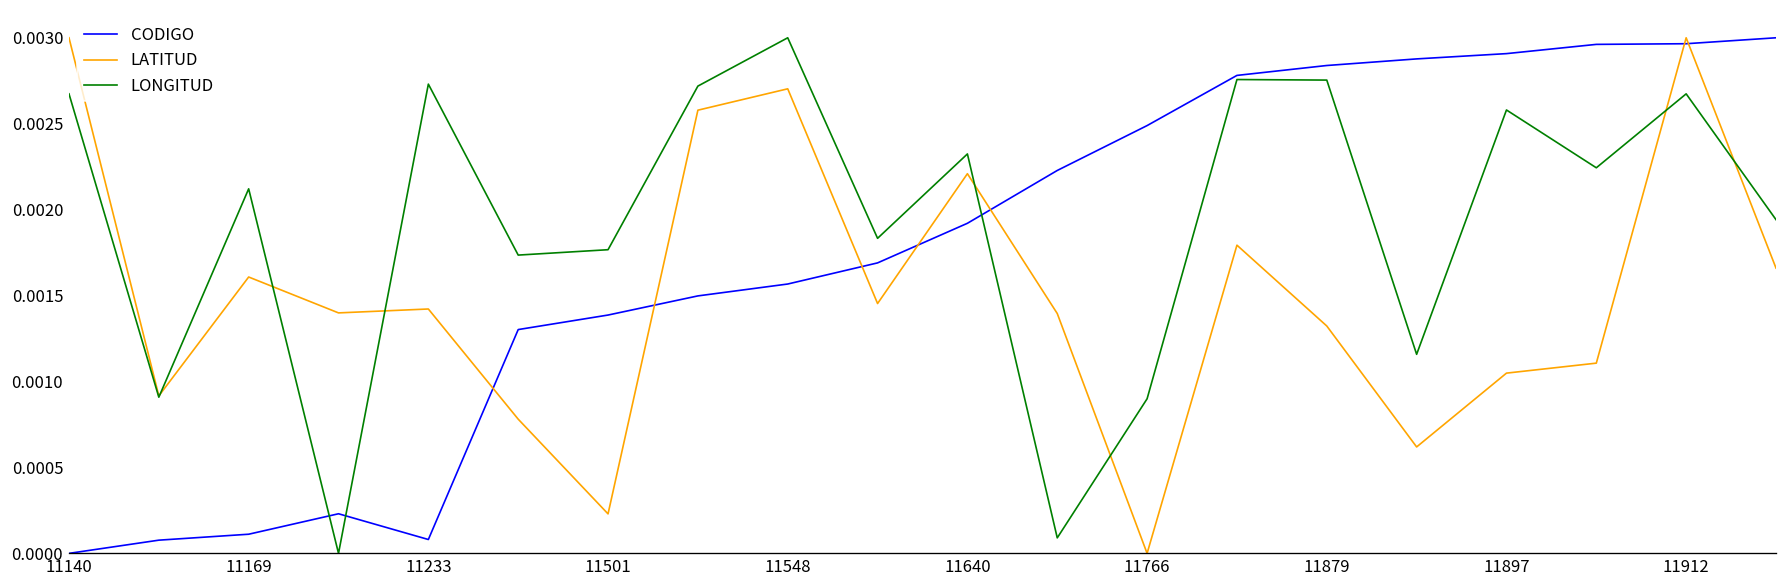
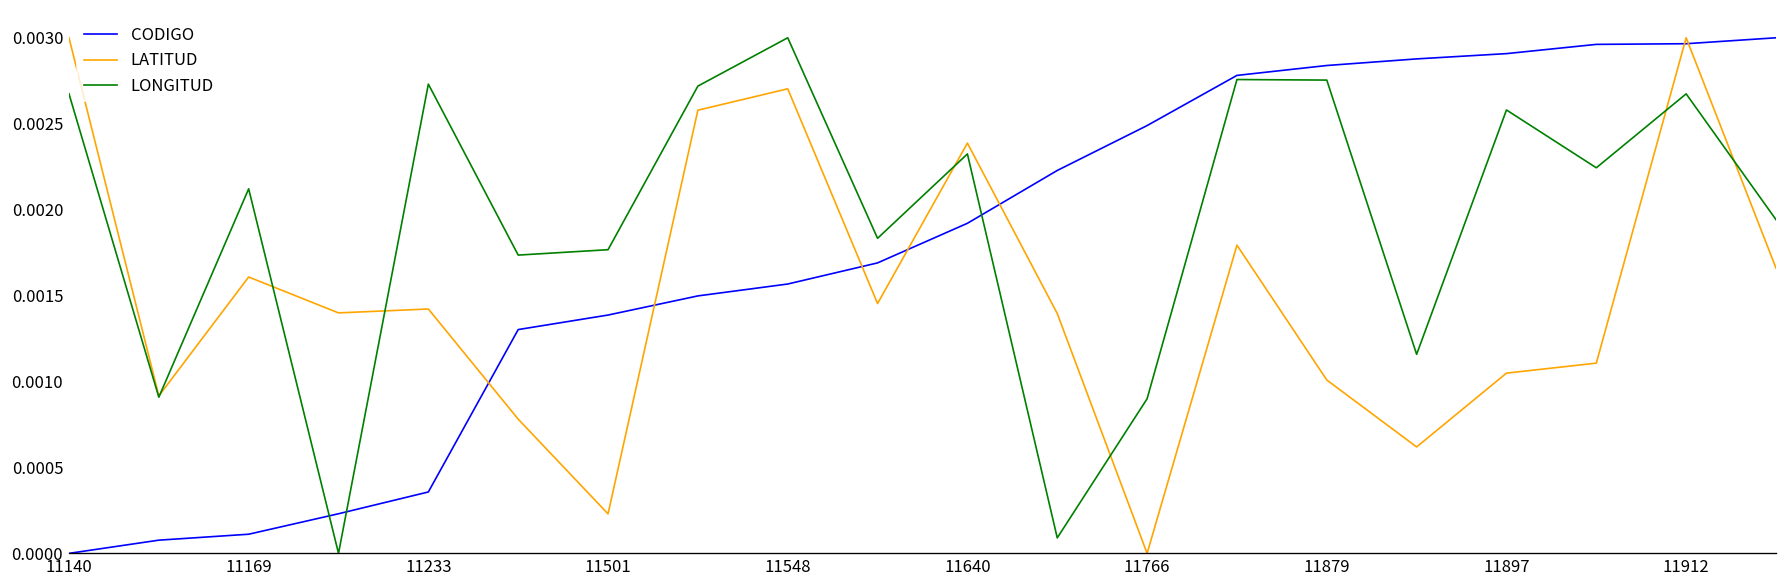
  {
    "CODIGO": {
      "11140": 0.00000,
      "11169": 0.00011,
-     "11233": 0.00008,
+     "11233": 0.00036,
      "11501": 0.00139,
      "11548": 0.00157,
      "11640": 0.00192,
      "11766": 0.00249,
      "11879": 0.00284,
      "11897": 0.00291,
      "11912": 0.00297
    },
    "LATITUD": {
      "11140": 0.00300,
      "11169": 0.00161,
      "11233": 0.00142,
      "11501": 0.00023,
      "11548": 0.00270,
-     "11640": 0.00221,
+     "11640": 0.00239,
      "11766": 0.00000,
-     "11879": 0.00132,
+     "11879": 0.00101,
      "11897": 0.00105,
      "11912": 0.00300
    },
    "LONGITUD": {
      "11140": 0.00267,
      "11169": 0.00212,
      "11233": 0.00273,
      "11501": 0.00177,
      "11548": 0.00300,
      "11640": 0.00232,
      "11766": 0.00090,
      "11879": 0.00275,
      "11897": 0.00258,
      "11912": 0.00267
    }
  }
